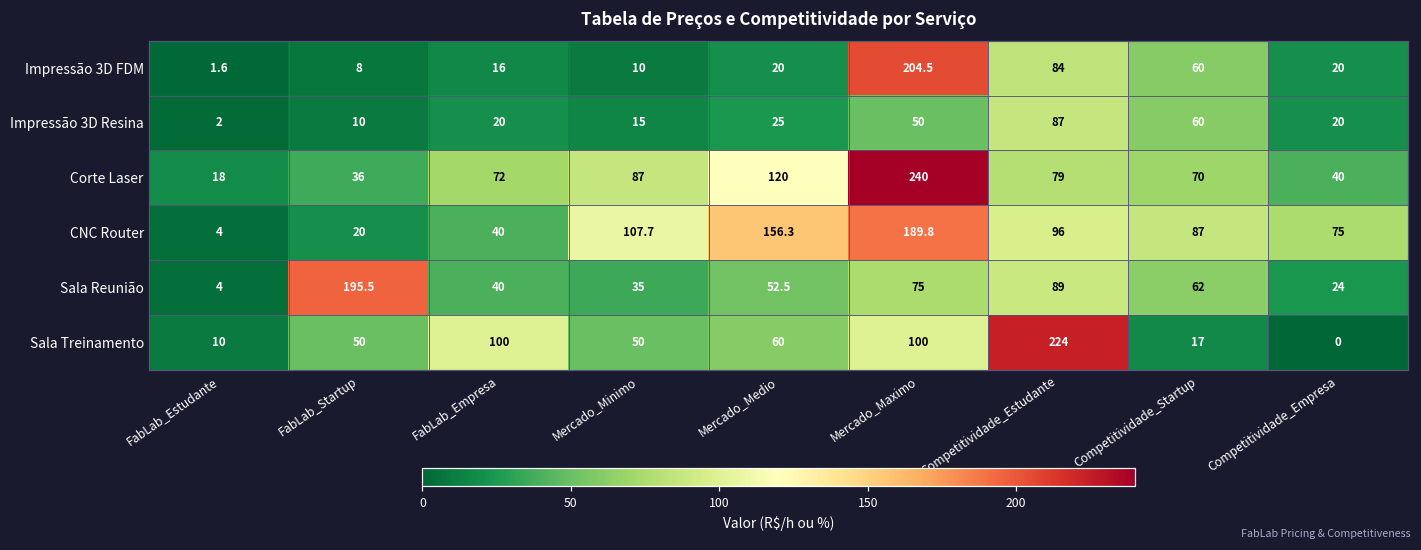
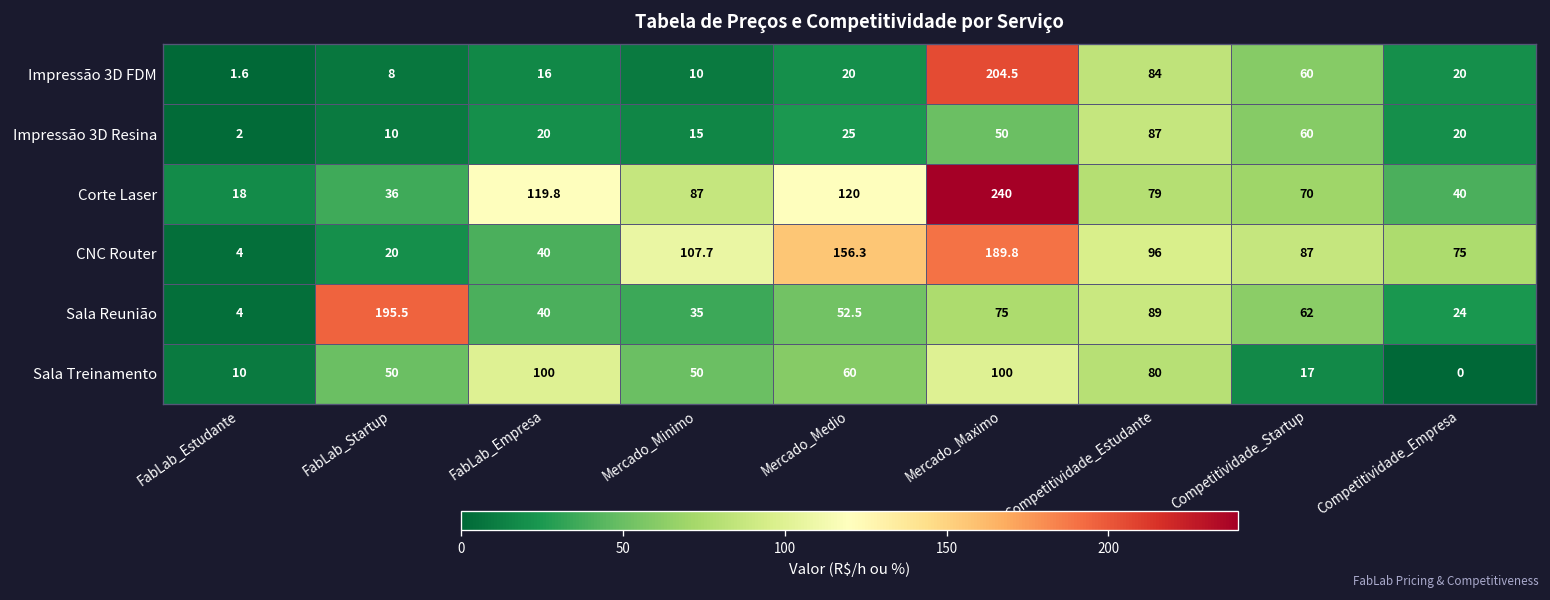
  {
    "Impressão 3D FDM": {
      "FabLab_Estudante": 1.6,
      "FabLab_Startup": 8,
      "FabLab_Empresa": 16,
      "Mercado_Minimo": 10,
      "Mercado_Medio": 20,
      "Mercado_Maximo": 204.5,
      "Competitividade_Estudante": 84,
      "Competitividade_Startup": 60,
      "Competitividade_Empresa": 20
    },
    "Impressão 3D Resina": {
      "FabLab_Estudante": 2,
      "FabLab_Startup": 10,
      "FabLab_Empresa": 20,
      "Mercado_Minimo": 15,
      "Mercado_Medio": 25,
      "Mercado_Maximo": 50,
      "Competitividade_Estudante": 87,
      "Competitividade_Startup": 60,
      "Competitividade_Empresa": 20
    },
    "Corte Laser": {
      "FabLab_Estudante": 18,
      "FabLab_Startup": 36,
-     "FabLab_Empresa": 72,
+     "FabLab_Empresa": 119.8,
      "Mercado_Minimo": 87,
      "Mercado_Medio": 120,
      "Mercado_Maximo": 240,
      "Competitividade_Estudante": 79,
      "Competitividade_Startup": 70,
      "Competitividade_Empresa": 40
    },
    "CNC Router": {
      "FabLab_Estudante": 4,
      "FabLab_Startup": 20,
      "FabLab_Empresa": 40,
      "Mercado_Minimo": 107.7,
      "Mercado_Medio": 156.3,
      "Mercado_Maximo": 189.8,
      "Competitividade_Estudante": 96,
      "Competitividade_Startup": 87,
      "Competitividade_Empresa": 75
    },
    "Sala Reunião": {
      "FabLab_Estudante": 4,
      "FabLab_Startup": 195.5,
      "FabLab_Empresa": 40,
      "Mercado_Minimo": 35,
      "Mercado_Medio": 52.5,
      "Mercado_Maximo": 75,
      "Competitividade_Estudante": 89,
      "Competitividade_Startup": 62,
      "Competitividade_Empresa": 24
    },
    "Sala Treinamento": {
      "FabLab_Estudante": 10,
      "FabLab_Startup": 50,
      "FabLab_Empresa": 100,
      "Mercado_Minimo": 50,
      "Mercado_Medio": 60,
      "Mercado_Maximo": 100,
-     "Competitividade_Estudante": 224,
+     "Competitividade_Estudante": 80,
      "Competitividade_Startup": 17,
      "Competitividade_Empresa": 0
    }
  }
